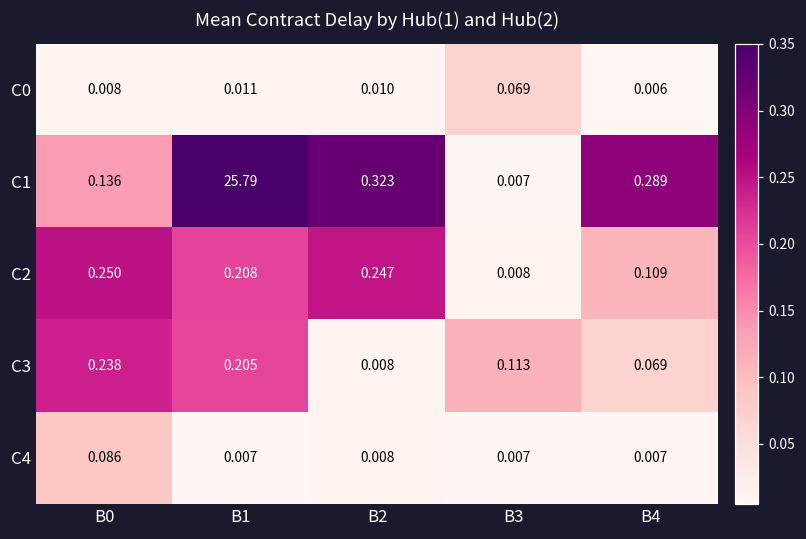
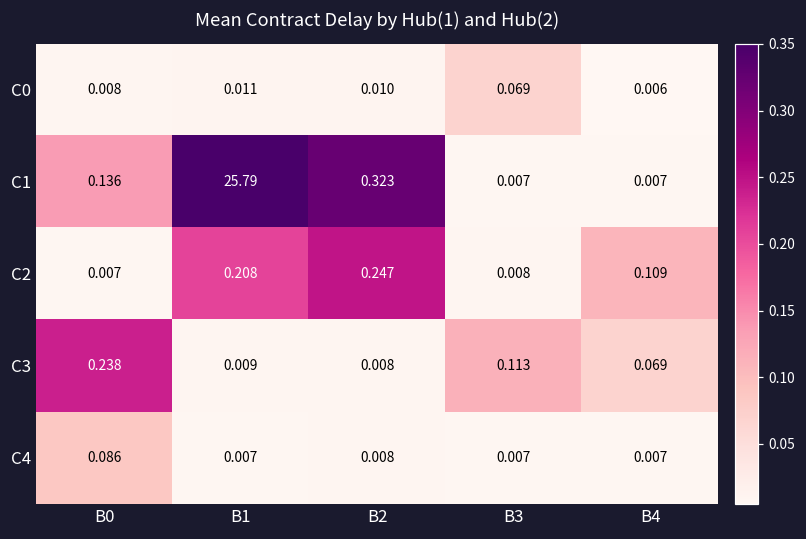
  {
    "C0": {
      "B0": 0.008,
      "B1": 0.011,
      "B2": 0.010,
      "B3": 0.069,
      "B4": 0.006
    },
    "C1": {
      "B0": 0.136,
      "B1": 25.79,
      "B2": 0.323,
      "B3": 0.007,
-     "B4": 0.289
+     "B4": 0.007
    },
    "C2": {
-     "B0": 0.250,
+     "B0": 0.007,
      "B1": 0.208,
      "B2": 0.247,
      "B3": 0.008,
      "B4": 0.109
    },
    "C3": {
      "B0": 0.238,
-     "B1": 0.205,
+     "B1": 0.009,
      "B2": 0.008,
      "B3": 0.113,
      "B4": 0.069
    },
    "C4": {
      "B0": 0.086,
      "B1": 0.007,
      "B2": 0.008,
      "B3": 0.007,
      "B4": 0.007
    }
  }
